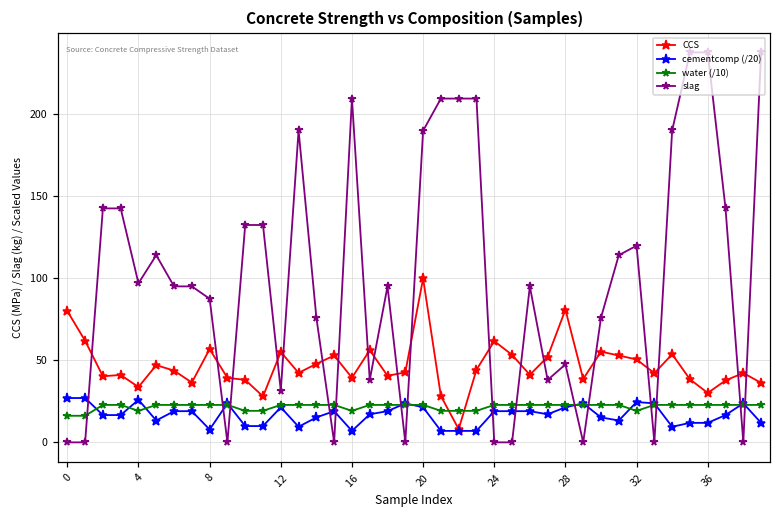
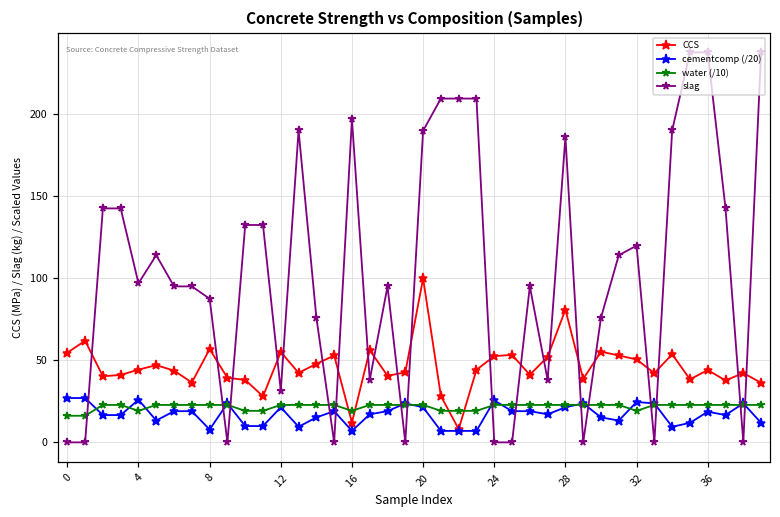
  {
    "CCS": {
-     "0": 80,
-     "4": 34,
+     "0": 55,
+     "4": 44,
      "8": 57,
      "12": 55,
-     "16": 39,
+     "16": 12,
      "20": 100,
-     "24": 62,
+     "24": 53,
      "28": 81,
      "32": 51,
-     "36": 30
+     "36": 44
    },
    "cementcomp (/20)": {
      "0": 27,
      "4": 26,
      "8": 8,
      "16": 7,
-     "24": 19,
+     "24": 26,
      "32": 25,
-     "36": 12
+     "36": 19
    },
    "water (/10)": {
      "0": 16,
      "4": 19,
      "8": 23,
      "16": 19,
      "24": 23,
      "32": 19,
      "36": 23
    },
    "slag": {
      "0": 0,
      "4": 97,
      "8": 88,
      "12": 31,
-     "16": 209,
+     "16": 197,
      "20": 190,
      "24": 0,
-     "28": 48,
+     "28": 186,
      "32": 120
    }
  }
